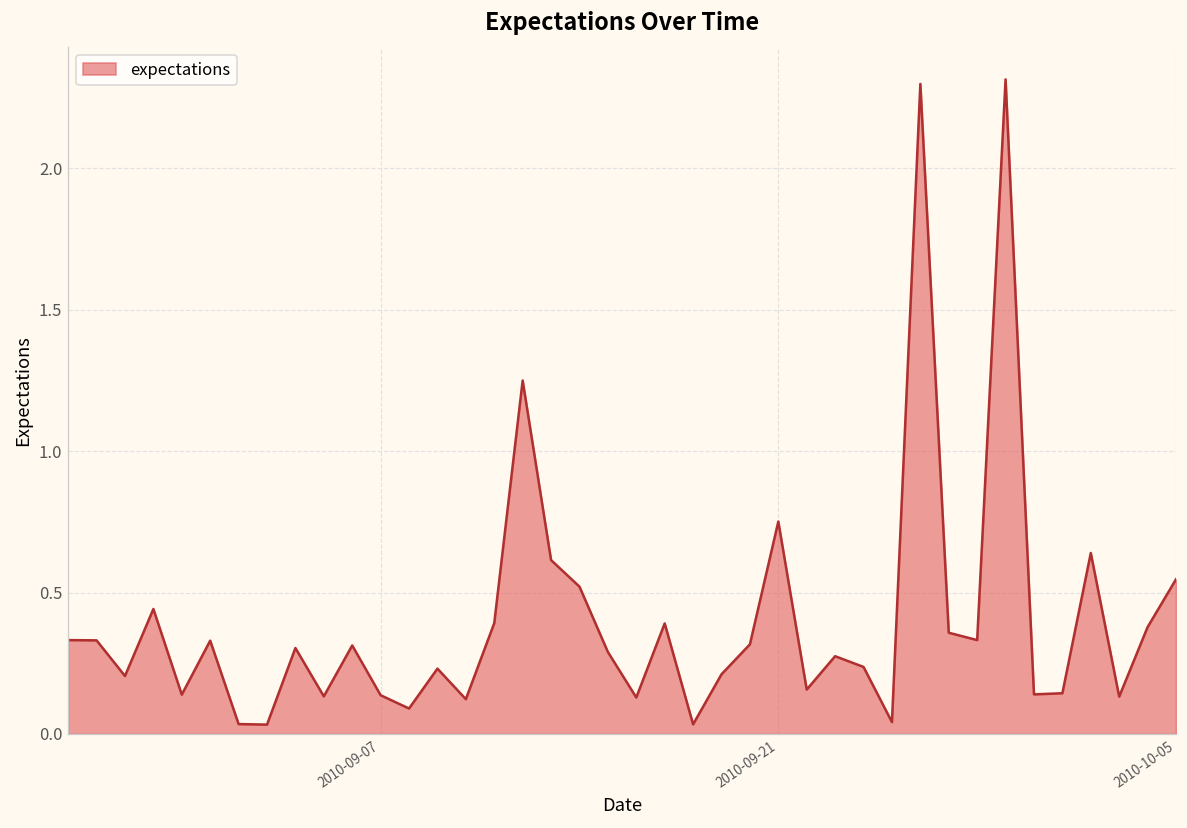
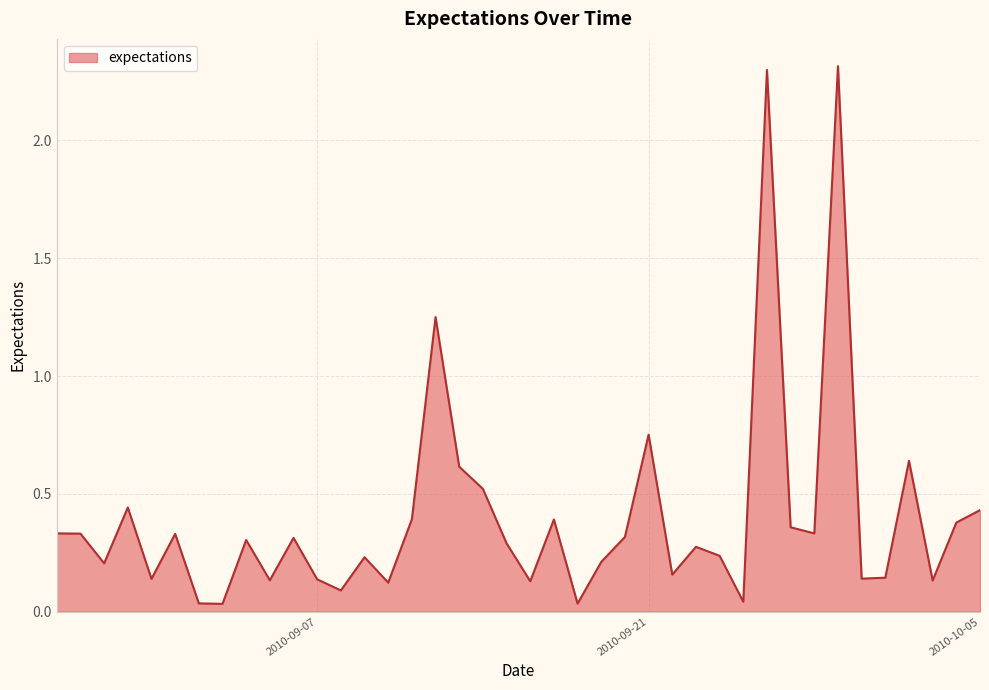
  {
    "2010-09-07": 0.14,
    "2010-09-21": 0.75,
-   "2010-10-05": 0.55
+   "2010-10-05": 0.43
  }
